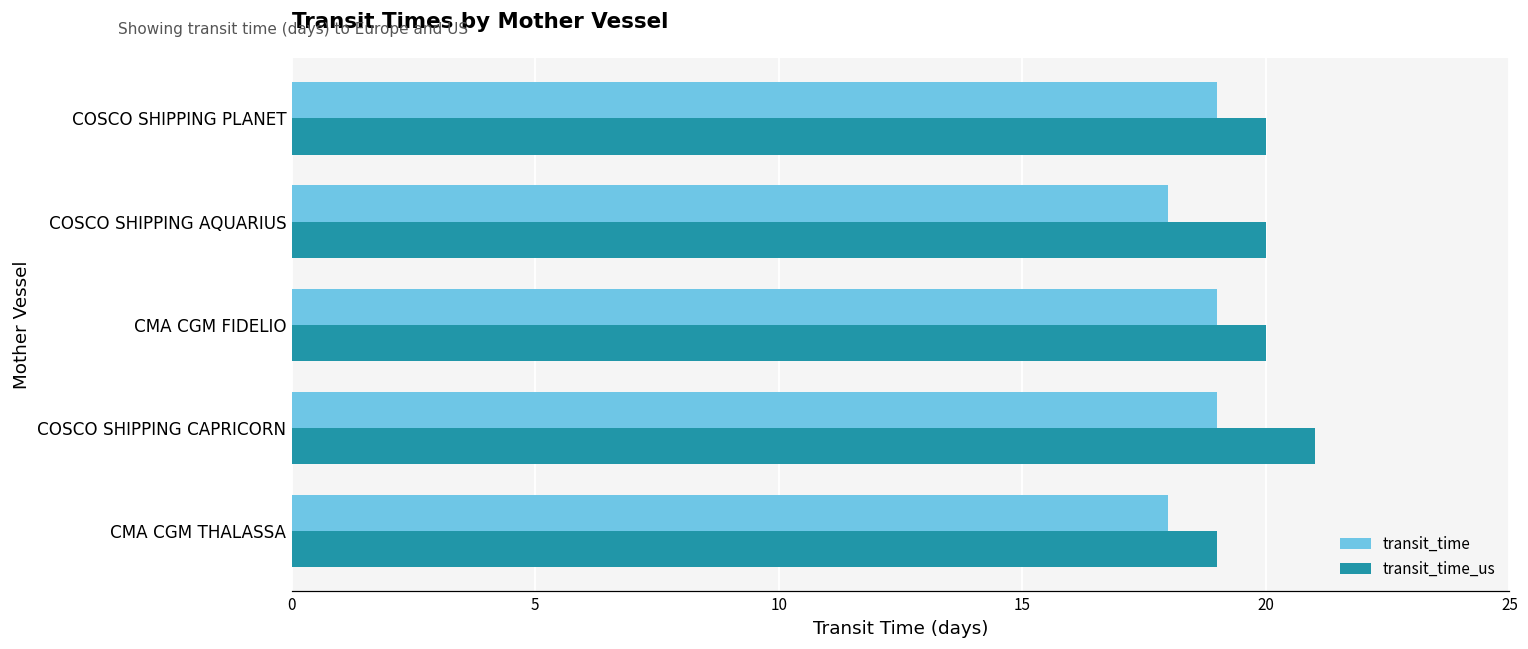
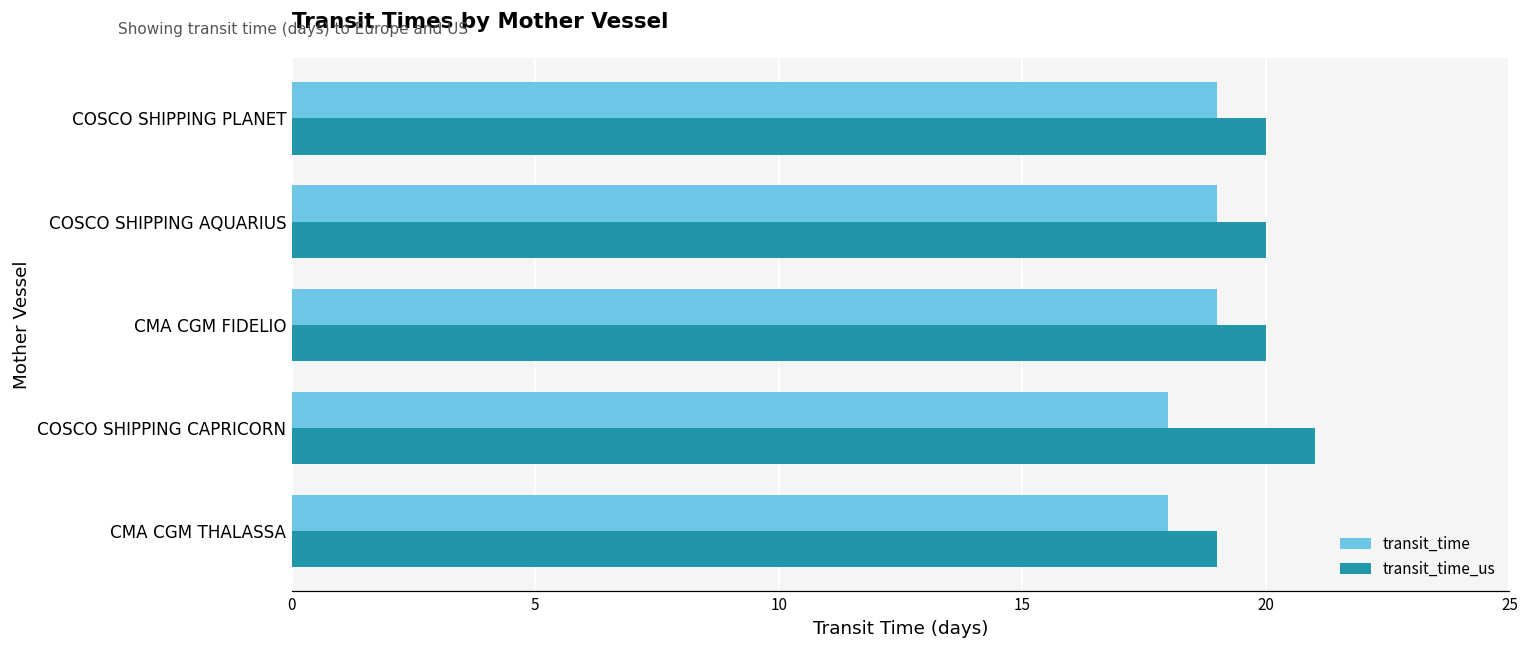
  {
    "transit_time": {
      "COSCO SHIPPING PLANET": 19,
-     "COSCO SHIPPING AQUARIUS": 18,
+     "COSCO SHIPPING AQUARIUS": 19,
      "CMA CGM FIDELIO": 19,
-     "COSCO SHIPPING CAPRICORN": 19,
+     "COSCO SHIPPING CAPRICORN": 18,
      "CMA CGM THALASSA": 18
    },
    "transit_time_us": {
      "COSCO SHIPPING PLANET": 20,
      "COSCO SHIPPING AQUARIUS": 20,
      "CMA CGM FIDELIO": 20,
      "COSCO SHIPPING CAPRICORN": 21,
      "CMA CGM THALASSA": 19
    }
  }
